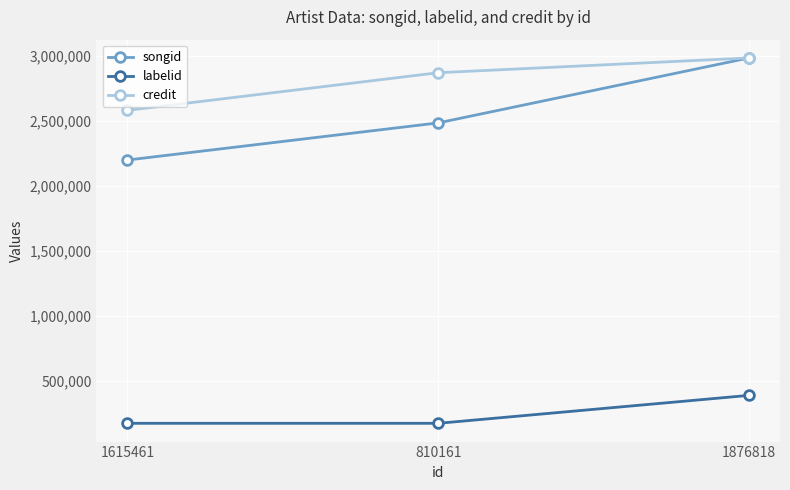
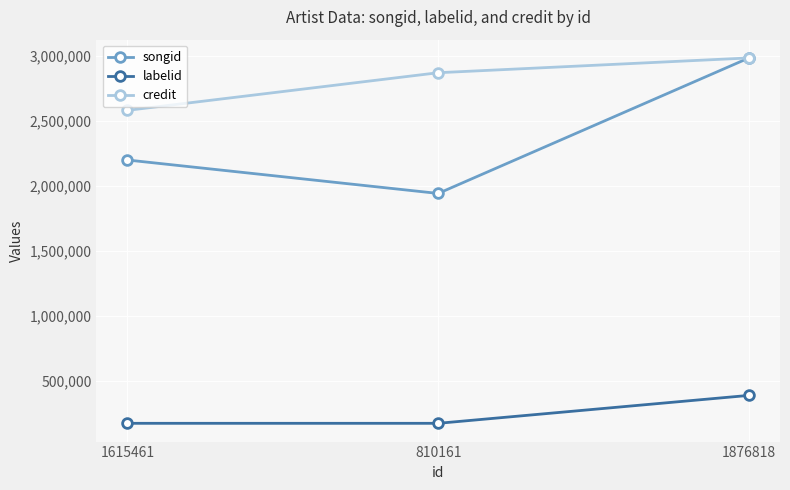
  {
    "songid": {
      "1615461": "2,200,000",
-     "810161": "2,480,000"
+     "810161": "1,940,000"
    },
    "labelid": {
      "1615461": "170,000",
      "810161": "170,000",
      "1876818": "390,000"
    },
    "credit": {
      "1615461": "2,580,000",
      "810161": "2,870,000"
    }
  }
